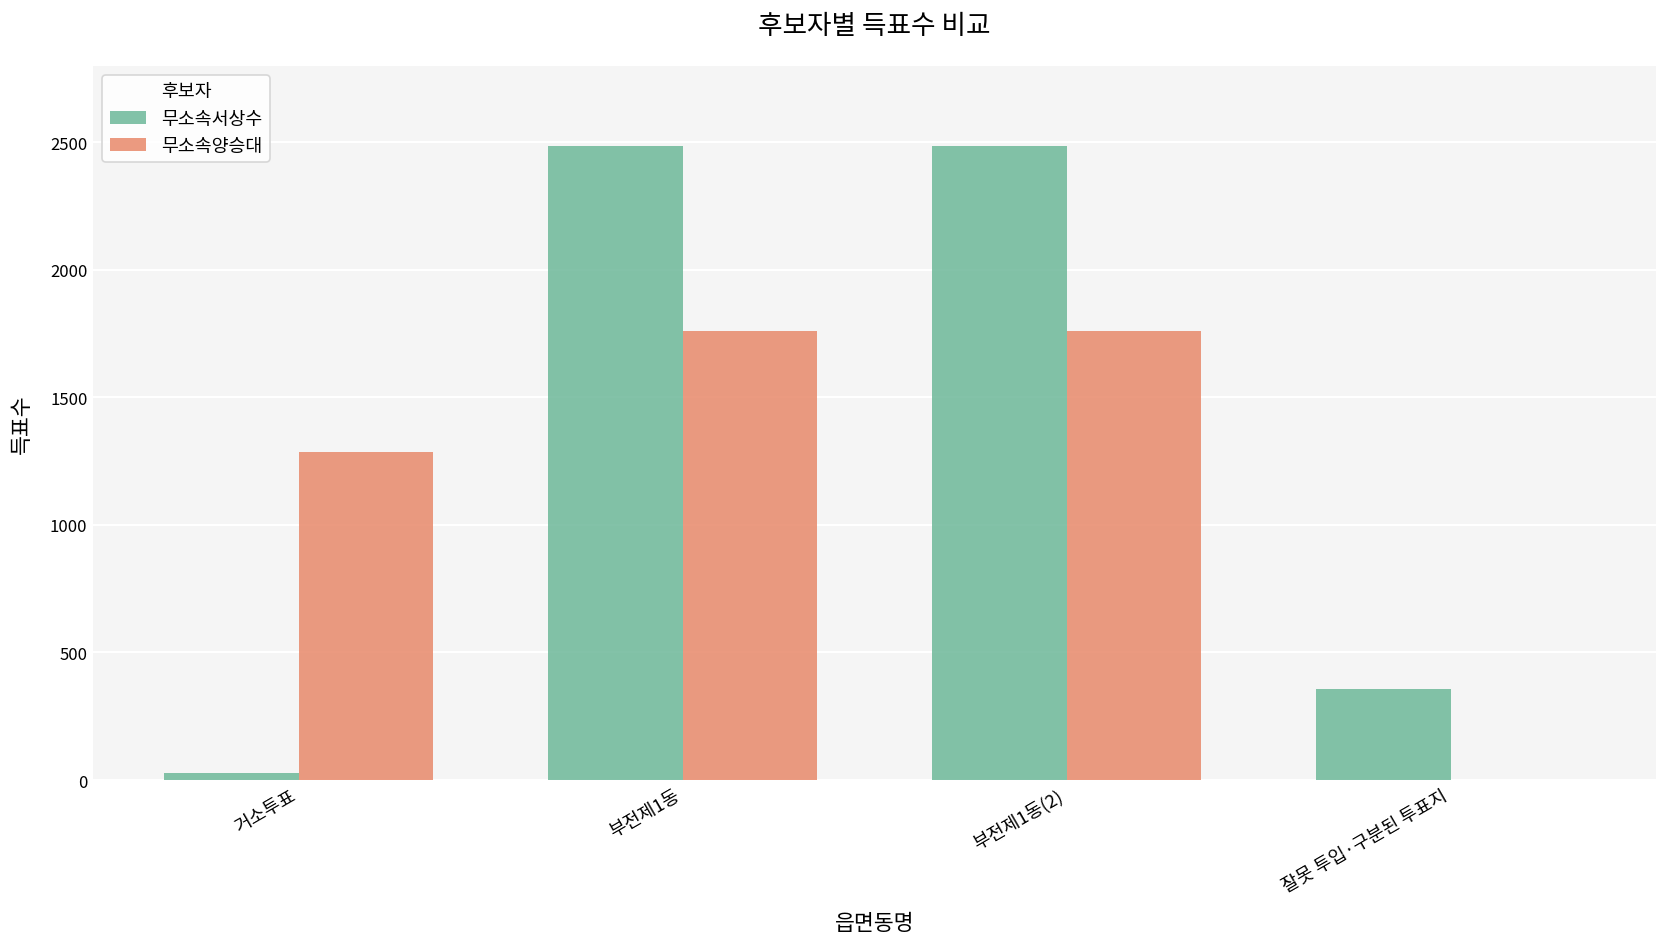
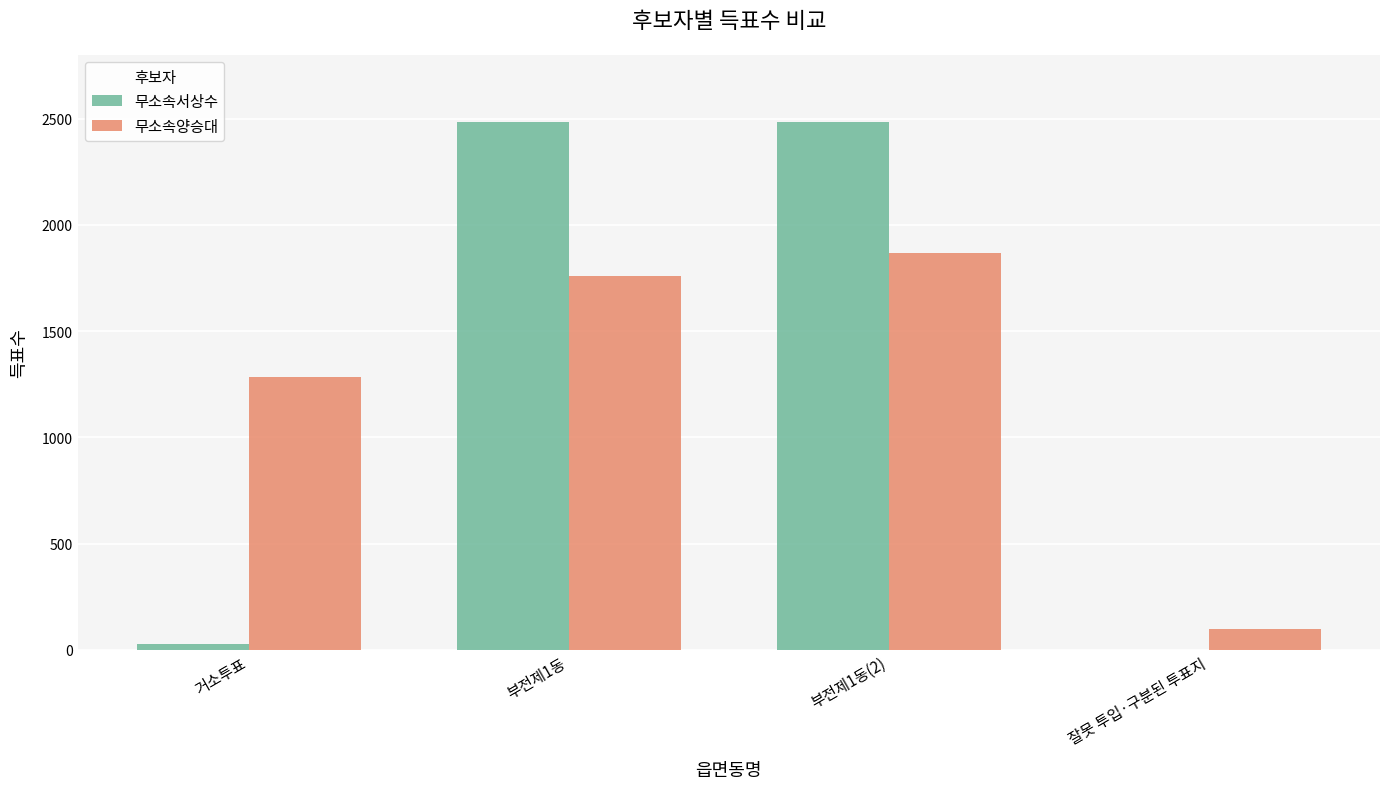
  {
    "무소속서상수": {
      "거소투표": 30,
      "부전제1동": 2490,
      "부전제1동(2)": 2490,
-     "잘못 투입·구분된 투표지": 360
+     "잘못 투입·구분된 투표지": 0
    },
    "무소속양승대": {
      "거소투표": 1290,
      "부전제1동": 1760,
-     "부전제1동(2)": 1760,
-     "잘못 투입·구분된 투표지": 0
+     "부전제1동(2)": 1870,
+     "잘못 투입·구분된 투표지": 100
    }
  }
